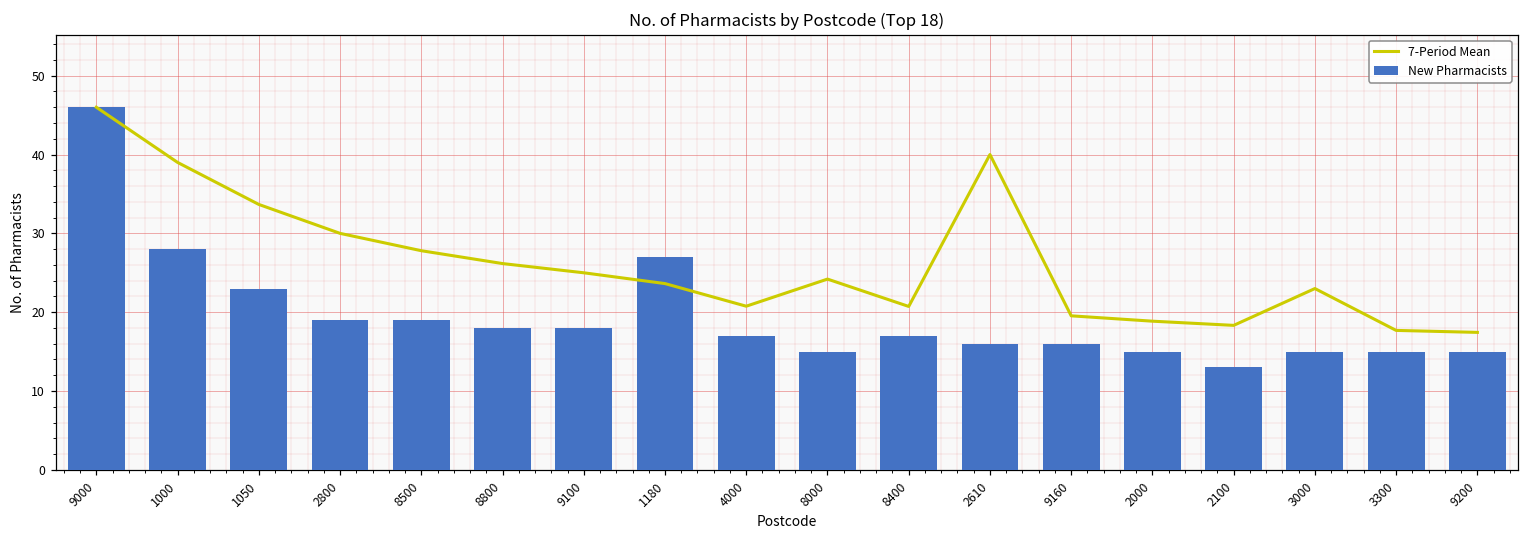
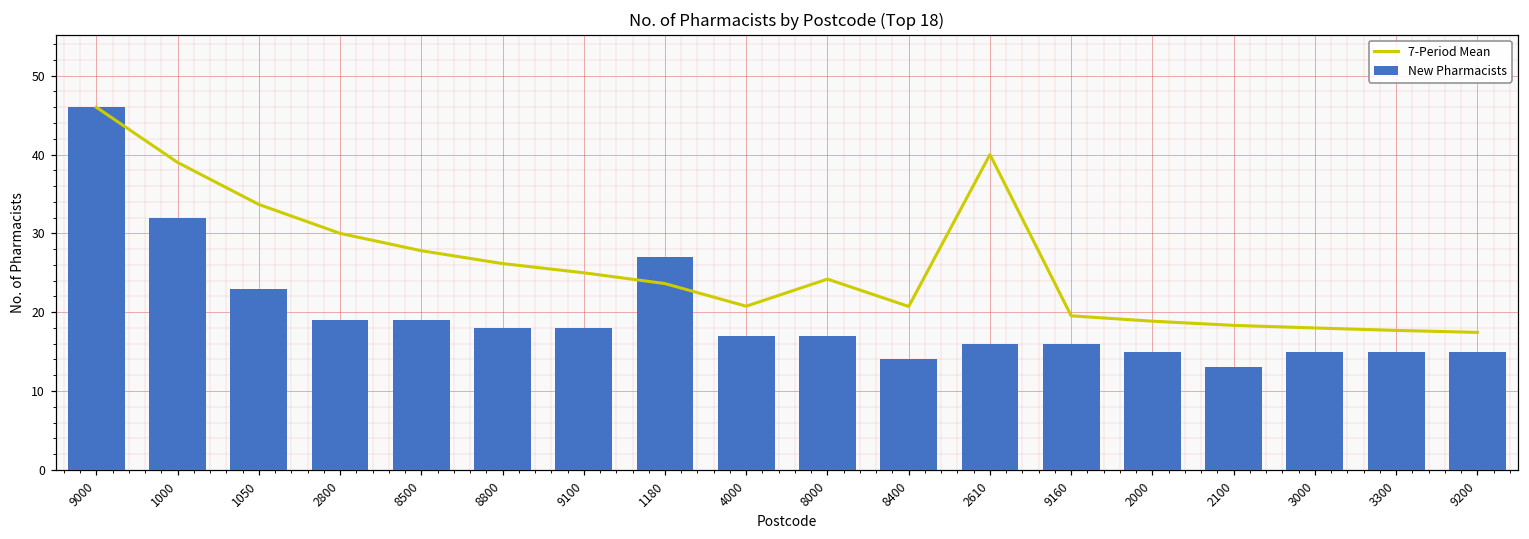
  {
    "7-Period Mean": {
      "9000": 46,
      "1000": 39,
      "1050": 34,
      "2800": 30,
      "8500": 28,
      "8800": 26,
      "9100": 25,
      "1180": 24,
      "4000": 21,
      "8000": 24,
      "8400": 21,
      "2610": 40,
      "9160": 20,
      "2000": 19,
      "2100": 18,
-     "3000": 23,
+     "3000": 18,
      "3300": 18,
      "9200": 17
    },
    "New Pharmacists": {
      "9000": 46,
-     "1000": 28,
+     "1000": 32,
      "1050": 23,
      "2800": 19,
      "8500": 19,
      "8800": 18,
      "9100": 18,
      "1180": 27,
      "4000": 17,
-     "8000": 15,
-     "8400": 17,
+     "8000": 17,
+     "8400": 14,
      "2610": 16,
      "9160": 16,
      "2000": 15,
      "2100": 13,
      "3000": 15,
      "3300": 15,
      "9200": 15
    }
  }
